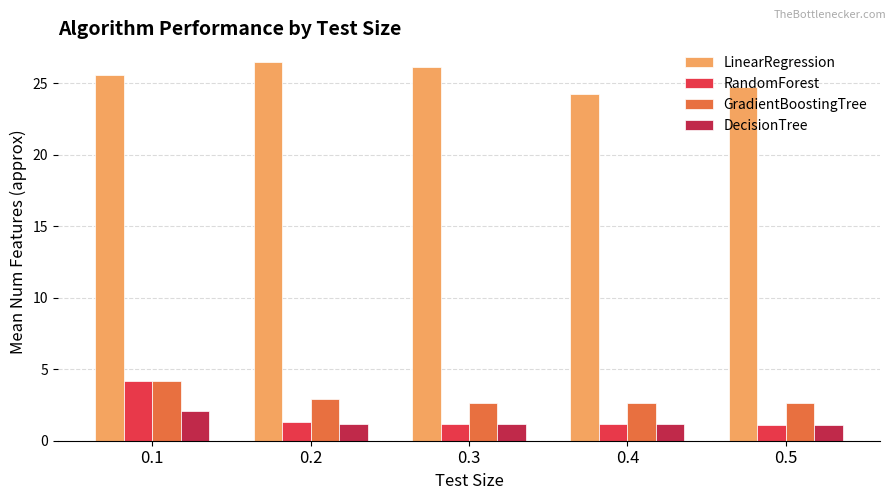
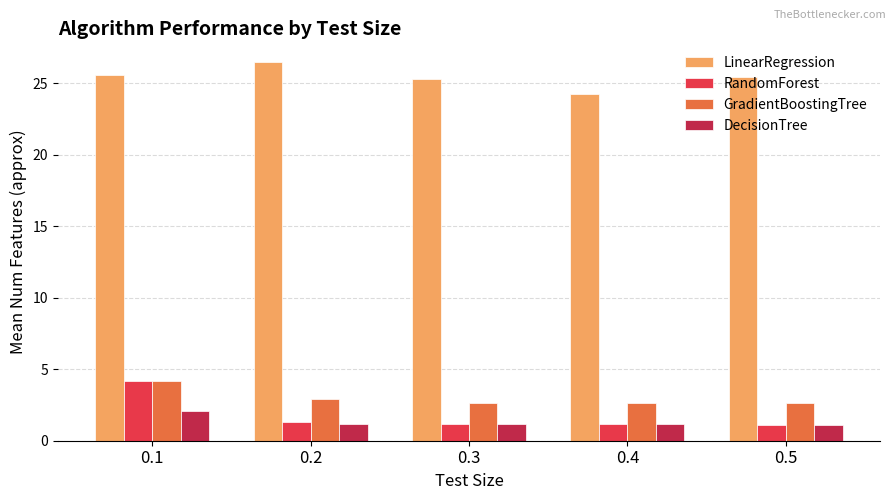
  {
    "LinearRegression": {
      "0.1": 25.6,
      "0.2": 26.5,
-     "0.3": 26.1,
+     "0.3": 25.3,
      "0.4": 24.3,
-     "0.5": 24.7
+     "0.5": 25.5
    }
  }
